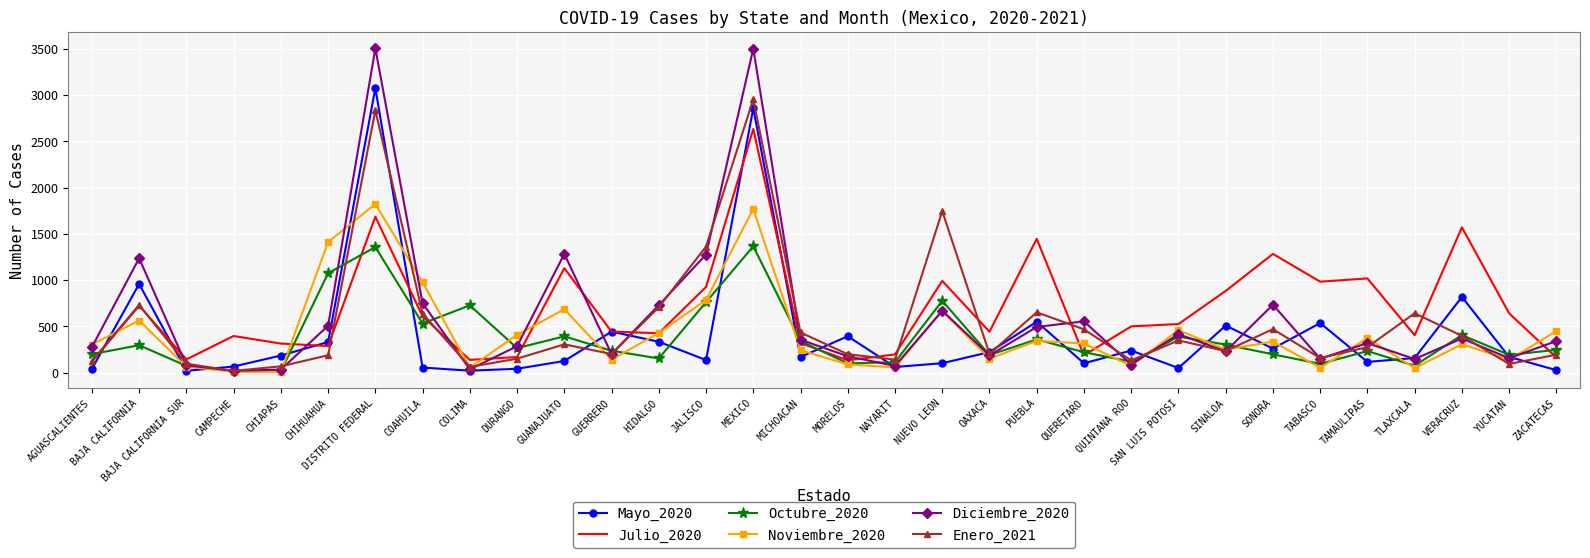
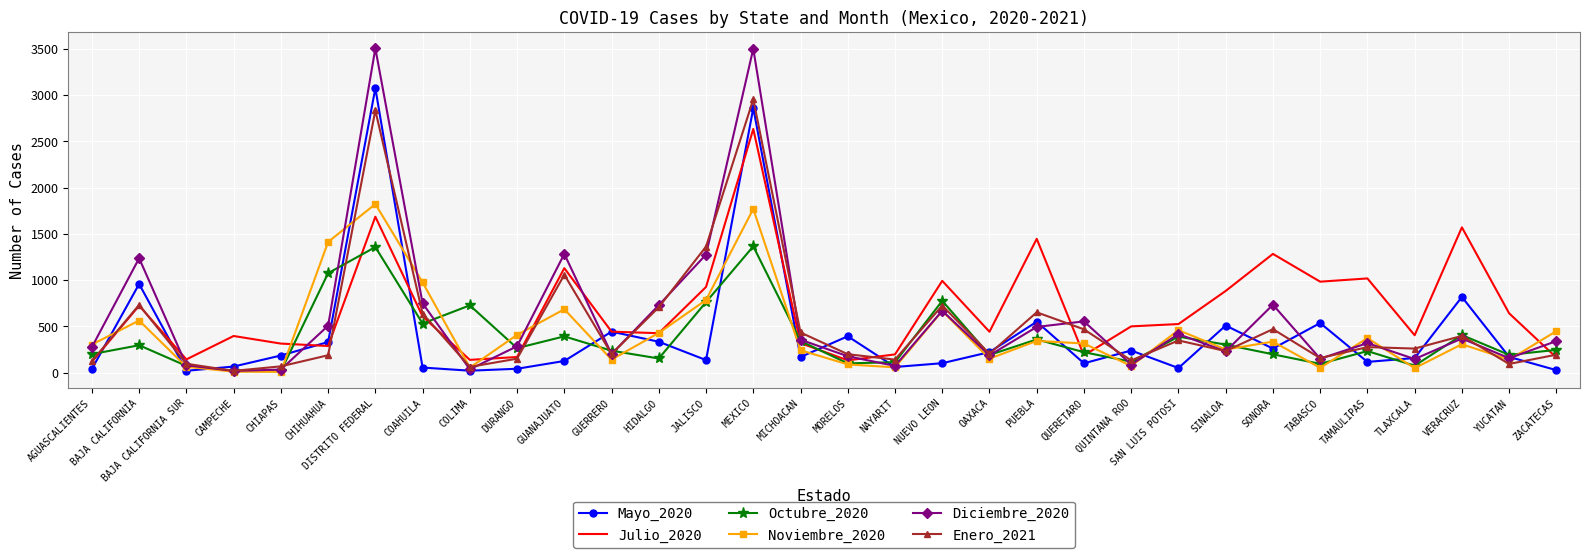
  {
    "Mayo_2020": {
      "AGUASCALIENTES": 0,
      "BAJA CALIFORNIA": 1000,
      "BAJA CALIFORNIA SUR": 0,
      "CAMPECHE": 100,
      "CHIAPAS": 200,
      "CHIHUAHUA": 300,
      "DISTRITO FEDERAL": 3100,
      "COAHUILA": 100,
      "DURANGO": 0,
      "GUANAJUATO": 100,
      "HIDALGO": 300,
      "JALISCO": 100,
      "MEXICO": 2900,
      "MICHOACAN": 200,
      "MORELOS": 400,
      "NUEVO LEON": 100,
      "PUEBLA": 600,
      "QUERETARO": 100,
      "QUINTANA ROO": 200,
      "SAN LUIS POTOSI": 100,
      "SINALOA": 500,
      "SONORA": 300,
      "TABASCO": 500,
      "TAMAULIPAS": 100,
      "VERACRUZ": 800,
      "ZACATECAS": 0
    },
    "Julio_2020": {
      "BAJA CALIFORNIA SUR": 100,
      "CAMPECHE": 400,
      "CHIAPAS": 300,
      "CHIHUAHUA": 300,
      "DISTRITO FEDERAL": 1700,
      "COAHUILA": 600,
      "COLIMA": 100,
      "GUANAJUATO": 1100,
      "JALISCO": 900,
      "MEXICO": 2600,
      "MORELOS": 100,
      "NAYARIT": 200,
      "NUEVO LEON": 1000,
      "OAXACA": 400,
      "PUEBLA": 1400,
      "QUERETARO": 200,
      "QUINTANA ROO": 500,
      "SAN LUIS POTOSI": 500,
      "SINALOA": 900,
      "SONORA": 1300,
      "TABASCO": 1000,
      "TAMAULIPAS": 1000,
      "TLAXCALA": 400,
      "VERACRUZ": 1600,
      "YUCATAN": 600,
      "ZACATECAS": 200
    },
    "Octubre_2020": {
      "AGUASCALIENTES": 200,
      "BAJA CALIFORNIA": 300,
      "CHIHUAHUA": 1100,
      "DISTRITO FEDERAL": 1400,
      "COAHUILA": 500,
      "COLIMA": 700,
      "GUANAJUATO": 400,
      "GUERRERO": 200,
      "HIDALGO": 200,
      "MEXICO": 1400,
      "NAYARIT": 100,
      "NUEVO LEON": 800,
      "QUERETARO": 200,
      "SINALOA": 300,
      "SONORA": 200,
      "TABASCO": 100,
      "TAMAULIPAS": 200,
      "ZACATECAS": 200
    },
    "Noviembre_2020": {
      "AGUASCALIENTES": 300,
      "BAJA CALIFORNIA": 600,
      "CHIHUAHUA": 1400,
      "DISTRITO FEDERAL": 1800,
      "COAHUILA": 1000,
      "DURANGO": 400,
      "GUANAJUATO": 700,
      "GUERRERO": 100,
      "MEXICO": 1800,
      "MICHOACAN": 200,
      "OAXACA": 200,
      "QUERETARO": 300,
      "SAN LUIS POTOSI": 500,
      "SONORA": 300,
      "TABASCO": 100,
      "TAMAULIPAS": 400,
      "VERACRUZ": 300,
      "ZACATECAS": 500
    },
    "Diciembre_2020": {
      "AGUASCALIENTES": 300,
      "BAJA CALIFORNIA": 1200,
      "CHIHUAHUA": 500,
      "DISTRITO FEDERAL": 3500,
      "COAHUILA": 800,
      "GUANAJUATO": 1300,
      "JALISCO": 1300,
      "MEXICO": 3500,
      "PUEBLA": 500,
      "QUERETARO": 600,
      "SONORA": 700,
      "TAMAULIPAS": 300,
      "VERACRUZ": 400,
      "ZACATECAS": 300
    },
    "Enero_2021": {
      "CHIAPAS": 100,
      "CHIHUAHUA": 200,
      "DISTRITO FEDERAL": 2800,
      "COAHUILA": 600,
-     "GUANAJUATO": 300,
+     "GUANAJUATO": 1100,
      "JALISCO": 1400,
      "MEXICO": 3000,
      "MICHOACAN": 400,
      "NAYARIT": 100,
-     "NUEVO LEON": 1700,
+     "NUEVO LEON": 700,
      "PUEBLA": 700,
      "QUERETARO": 500,
      "SAN LUIS POTOSI": 300,
      "SONORA": 500,
      "TAMAULIPAS": 300,
-     "TLAXCALA": 600,
+     "TLAXCALA": 300,
      "YUCATAN": 100,
      "ZACATECAS": 200
    }
  }
